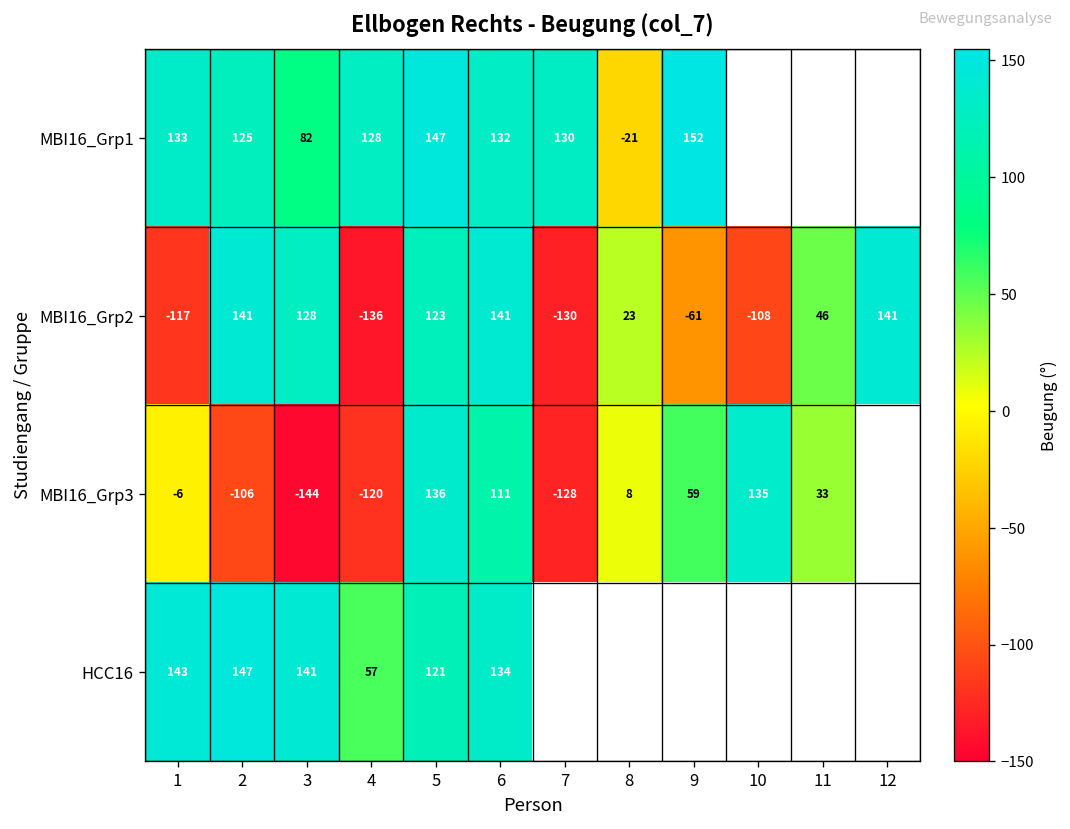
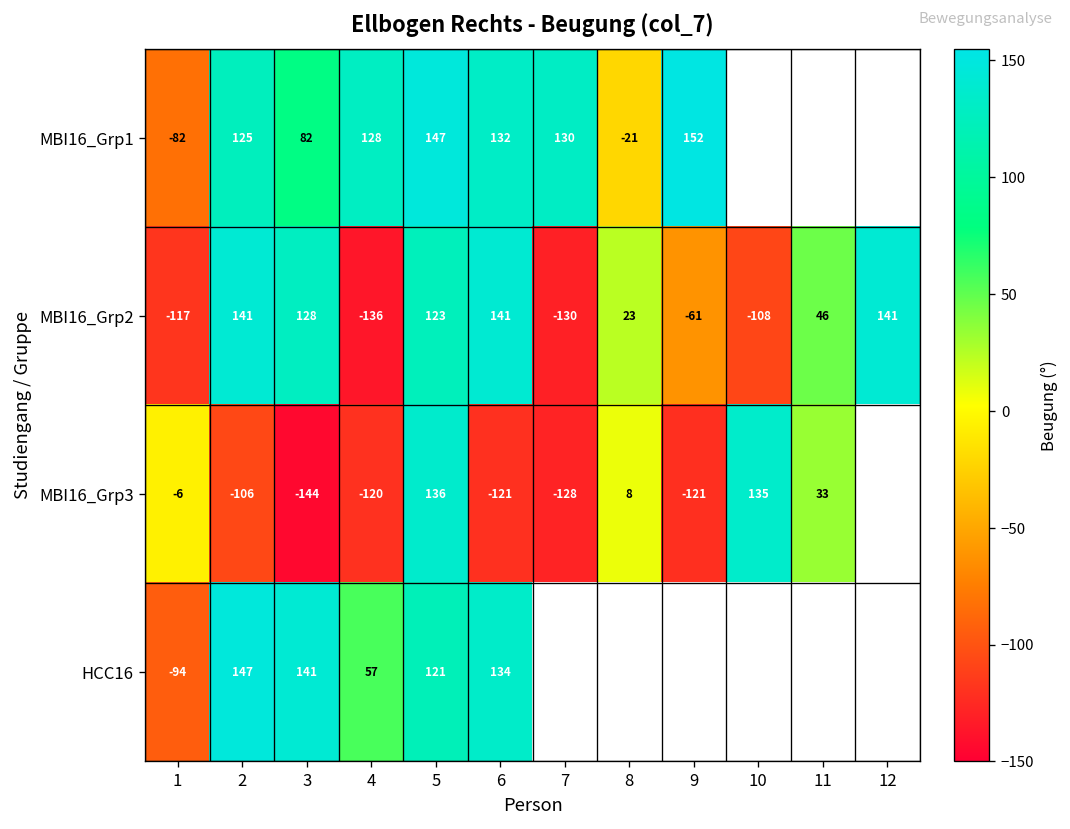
  {
    "MBI16_Grp1": {
-     "1": 133,
+     "1": -82,
      "2": 125,
      "3": 82,
      "4": 128,
      "5": 147,
      "6": 132,
      "7": 130,
      "8": -21,
      "9": 152
    },
    "MBI16_Grp2": {
      "1": -117,
      "2": 141,
      "3": 128,
      "4": -136,
      "5": 123,
      "6": 141,
      "7": -130,
      "8": 23,
      "9": -61,
      "10": -108,
      "11": 46,
      "12": 141
    },
    "MBI16_Grp3": {
      "1": -6,
      "2": -106,
      "3": -144,
      "4": -120,
      "5": 136,
-     "6": 111,
+     "6": -121,
      "7": -128,
      "8": 8,
-     "9": 59,
+     "9": -121,
      "10": 135,
      "11": 33
    },
    "HCC16": {
-     "1": 143,
+     "1": -94,
      "2": 147,
      "3": 141,
      "4": 57,
      "5": 121,
      "6": 134
    }
  }
